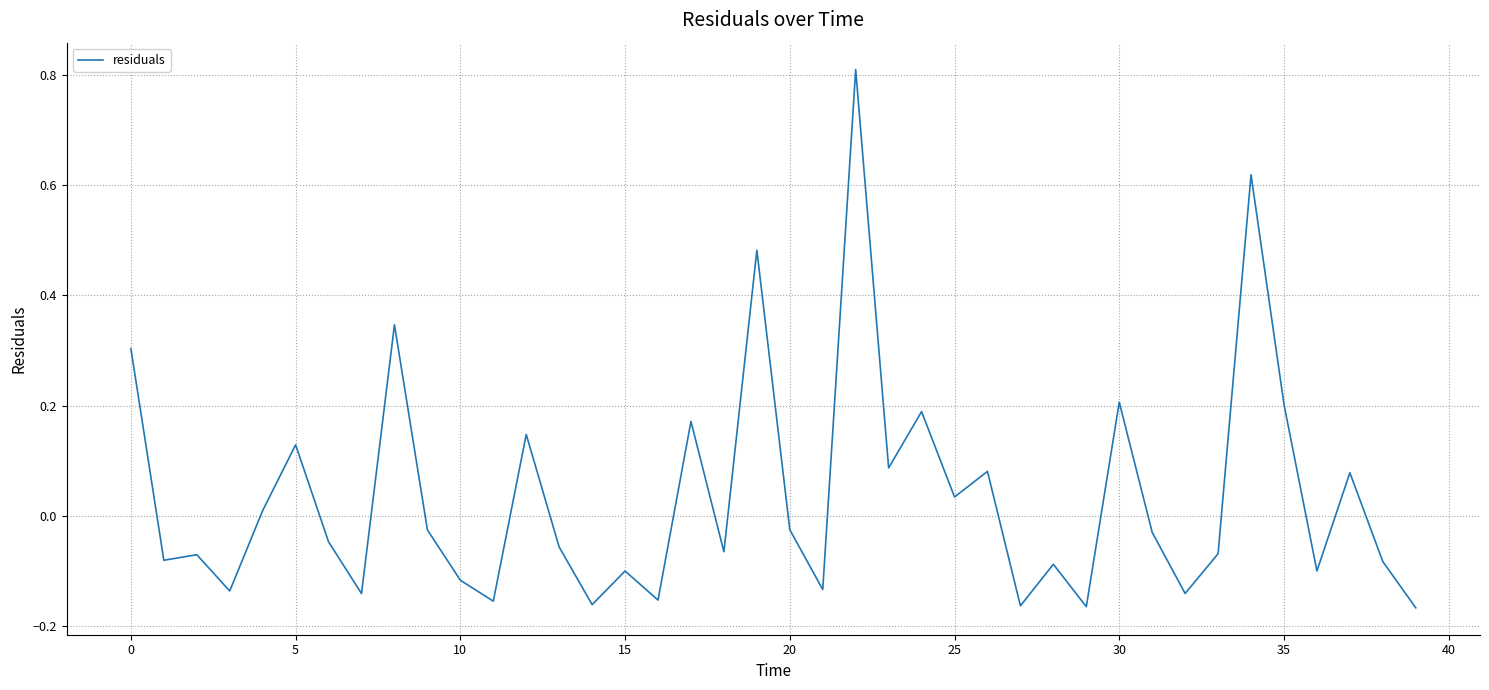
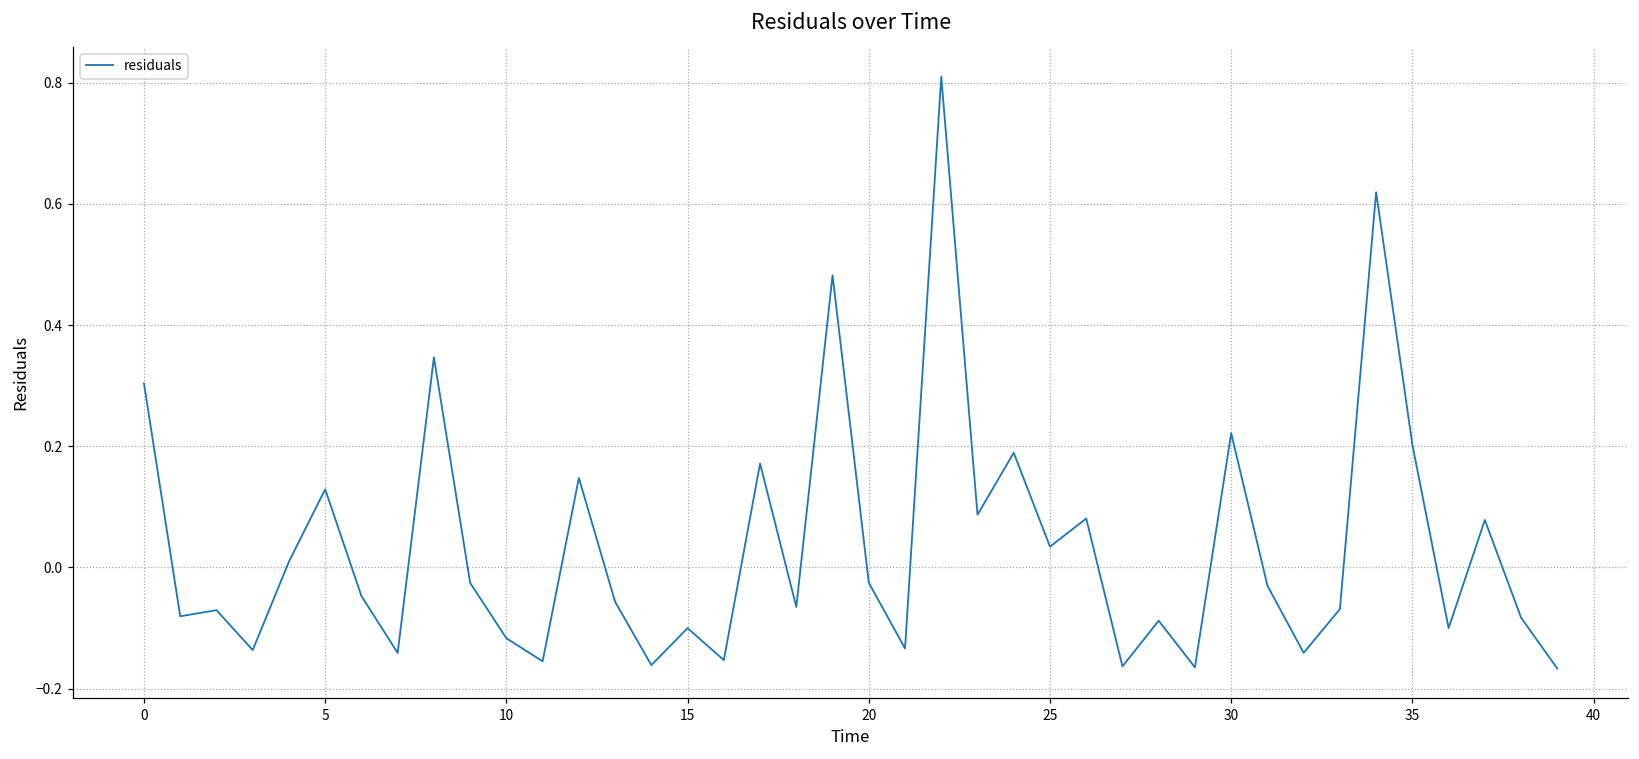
  {
    "0": 0.30,
    "5": 0.13,
    "10": -0.12,
    "15": -0.10,
    "20": -0.03,
    "25": 0.03,
-   "30": 0.21,
+   "30": 0.22,
    "35": 0.20
  }
